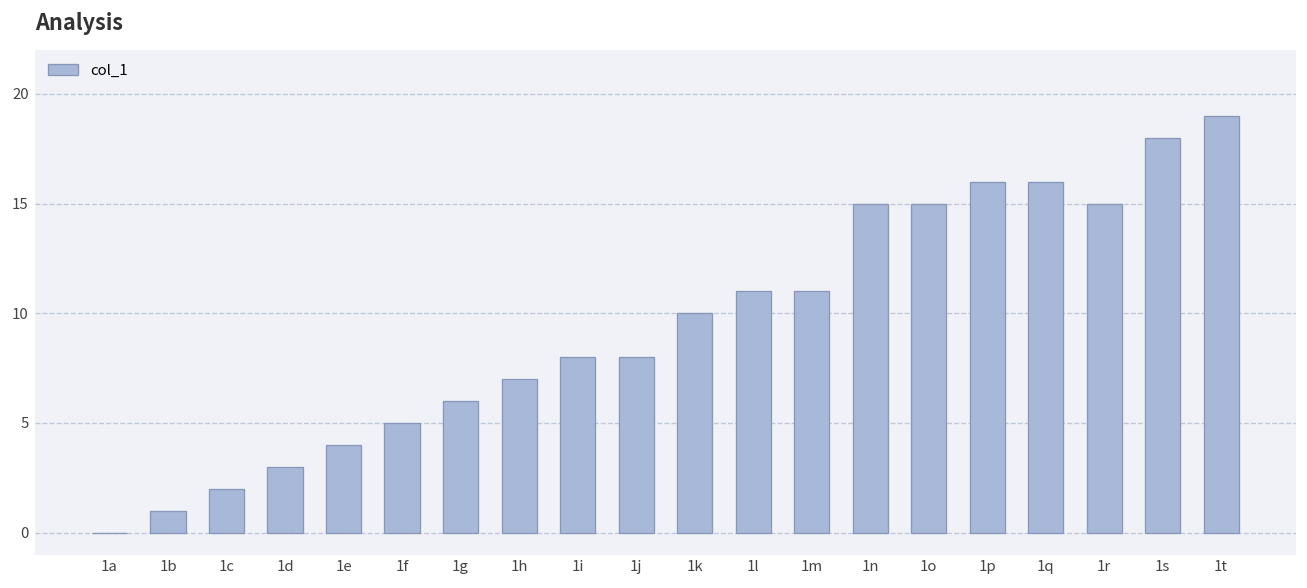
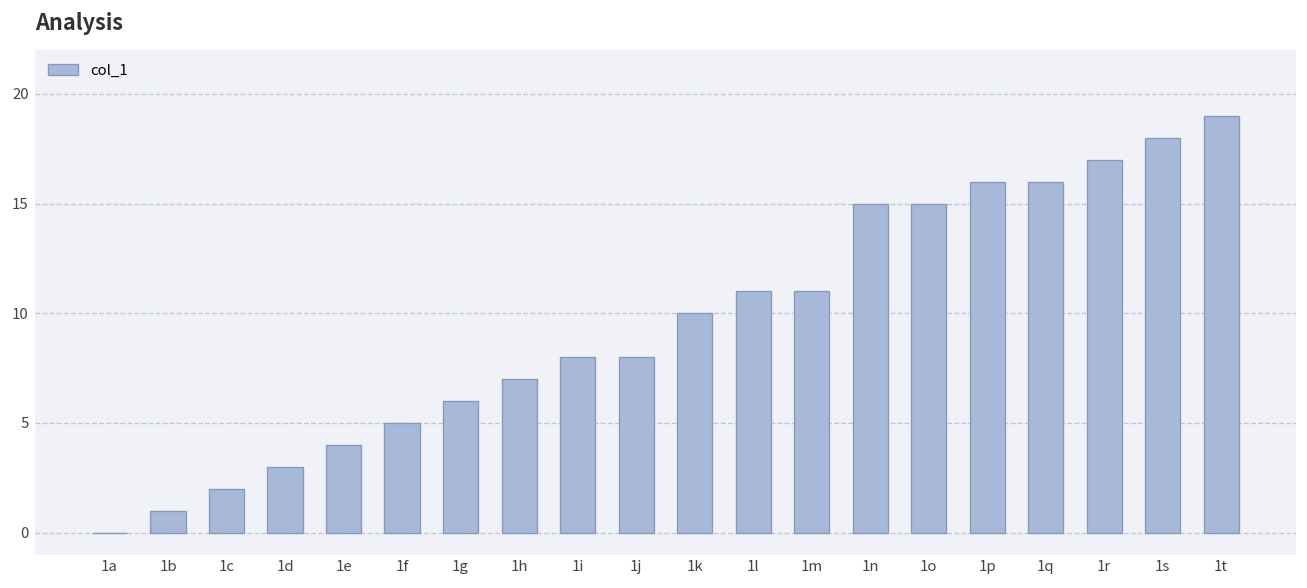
  {
    "1a": 0,
    "1b": 1,
    "1c": 2,
    "1d": 3,
    "1e": 4,
    "1f": 5,
    "1g": 6,
    "1h": 7,
    "1i": 8,
    "1j": 8,
    "1k": 10,
    "1l": 11,
    "1m": 11,
    "1n": 15,
    "1o": 15,
    "1p": 16,
    "1q": 16,
-   "1r": 15,
+   "1r": 17,
    "1s": 18,
    "1t": 19
  }
